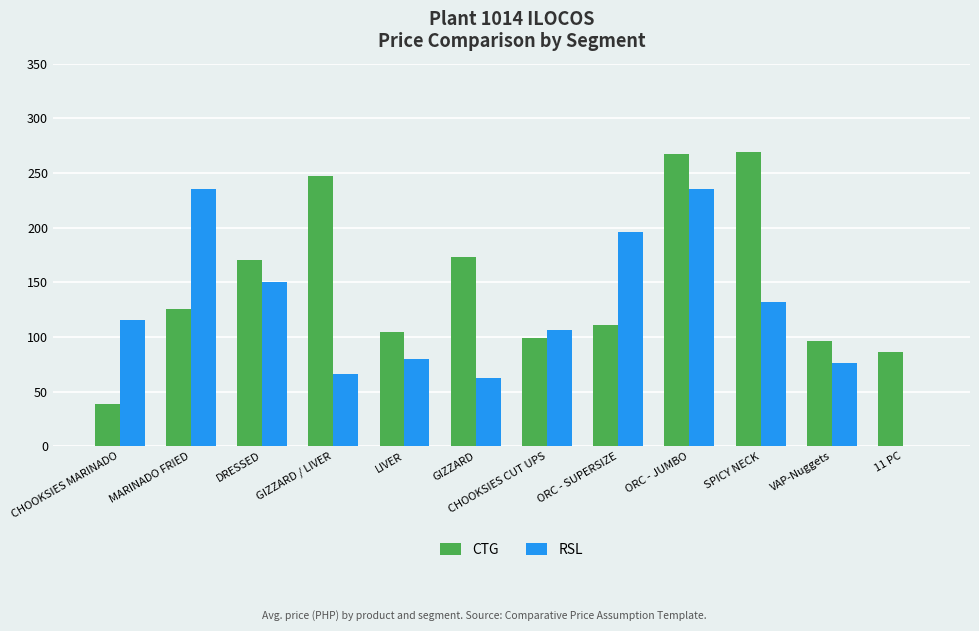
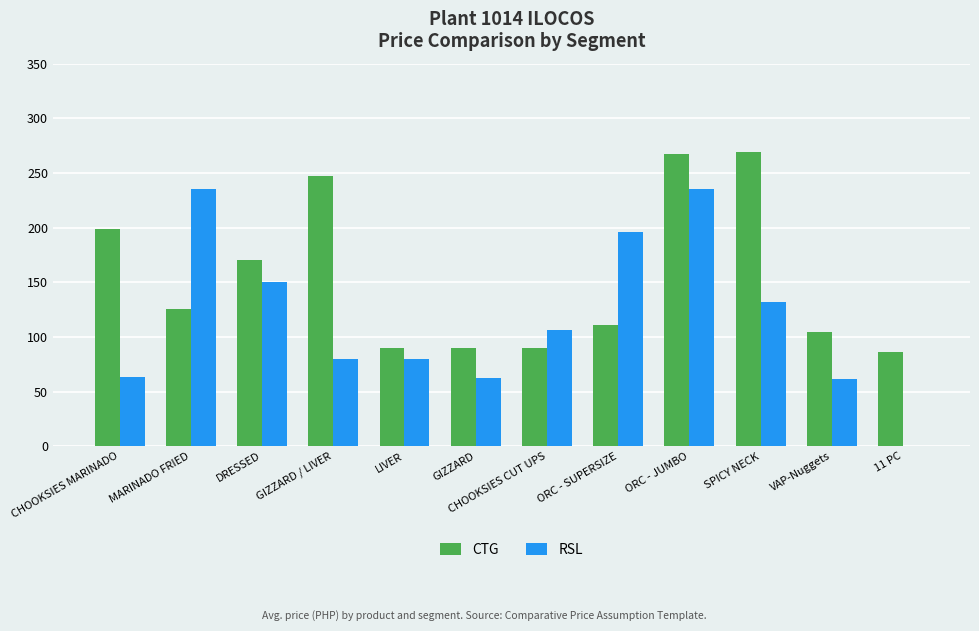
  {
    "CTG": {
-     "CHOOKSIES MARINADO": 39,
+     "CHOOKSIES MARINADO": 199,
      "MARINADO FRIED": 125,
      "DRESSED": 171,
      "GIZZARD / LIVER": 247,
-     "LIVER": 105,
-     "GIZZARD": 173,
-     "CHOOKSIES CUT UPS": 99,
+     "LIVER": 90,
+     "GIZZARD": 90,
+     "CHOOKSIES CUT UPS": 90,
      "ORC - SUPERSIZE": 111,
      "ORC - JUMBO": 267,
      "SPICY NECK": 269,
-     "VAP-Nuggets": 96,
+     "VAP-Nuggets": 105,
      "11 PC": 86
    },
    "RSL": {
-     "CHOOKSIES MARINADO": 115,
+     "CHOOKSIES MARINADO": 63,
      "MARINADO FRIED": 235,
      "DRESSED": 150,
-     "GIZZARD / LIVER": 66,
+     "GIZZARD / LIVER": 80,
      "LIVER": 80,
      "GIZZARD": 62,
      "CHOOKSIES CUT UPS": 107,
      "ORC - SUPERSIZE": 196,
      "ORC - JUMBO": 235,
      "SPICY NECK": 132,
-     "VAP-Nuggets": 76,
+     "VAP-Nuggets": 62,
      "11 PC": 0
    }
  }
